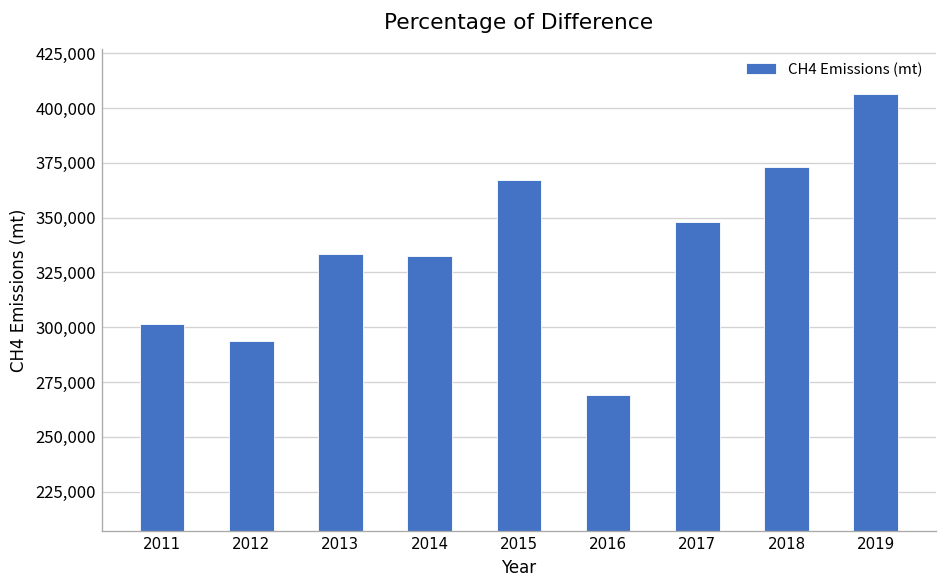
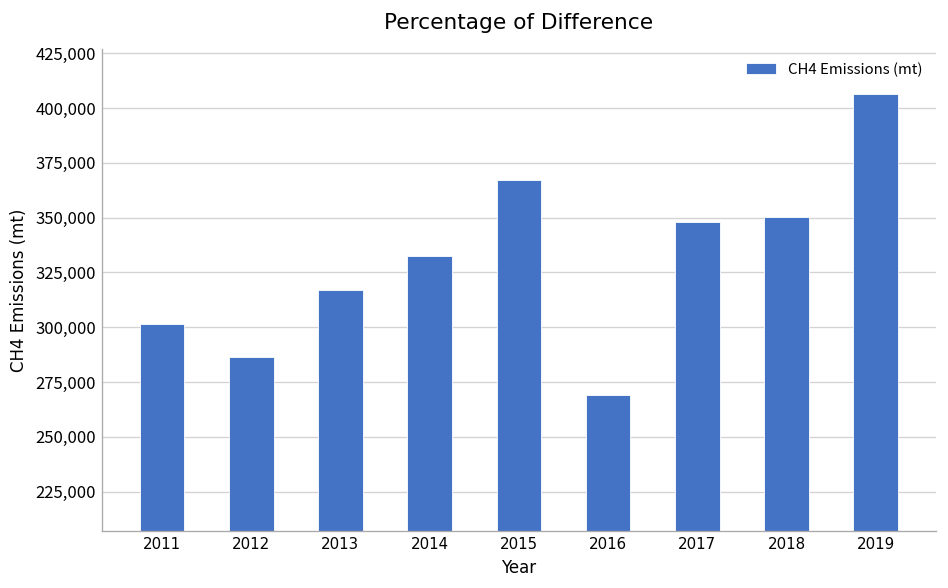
  {
    "2011": "302,000",
-   "2012": "294,000",
-   "2013": "333,000",
+   "2012": "286,000",
+   "2013": "317,000",
    "2014": "333,000",
    "2015": "367,000",
    "2016": "269,000",
    "2017": "348,000",
-   "2018": "373,000",
+   "2018": "350,000",
    "2019": "406,000"
  }
